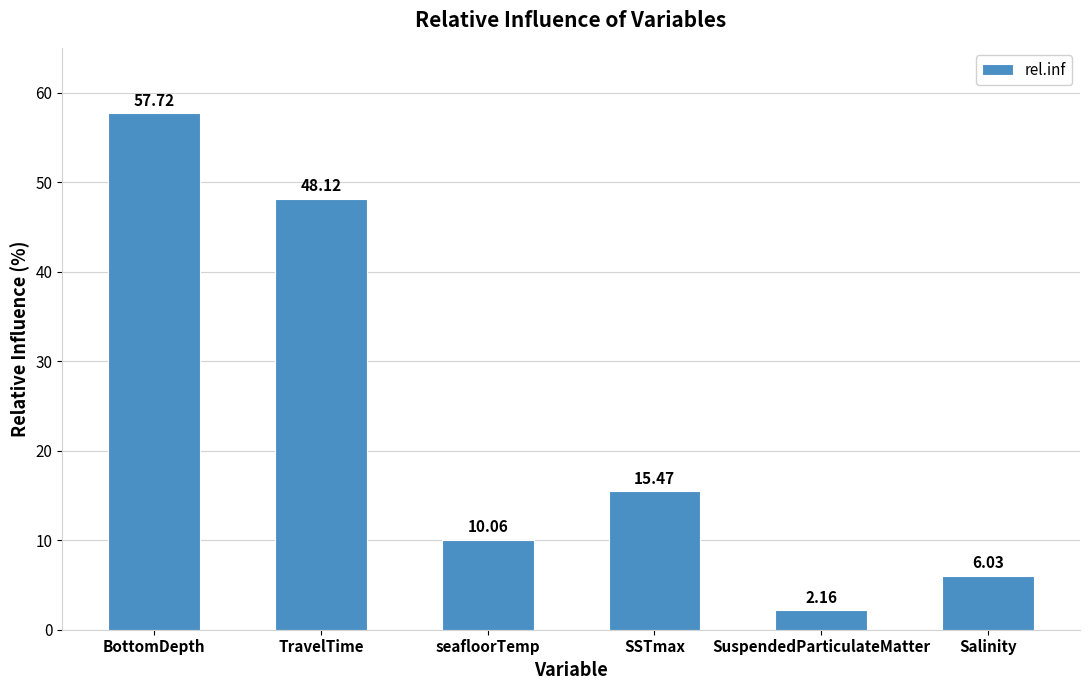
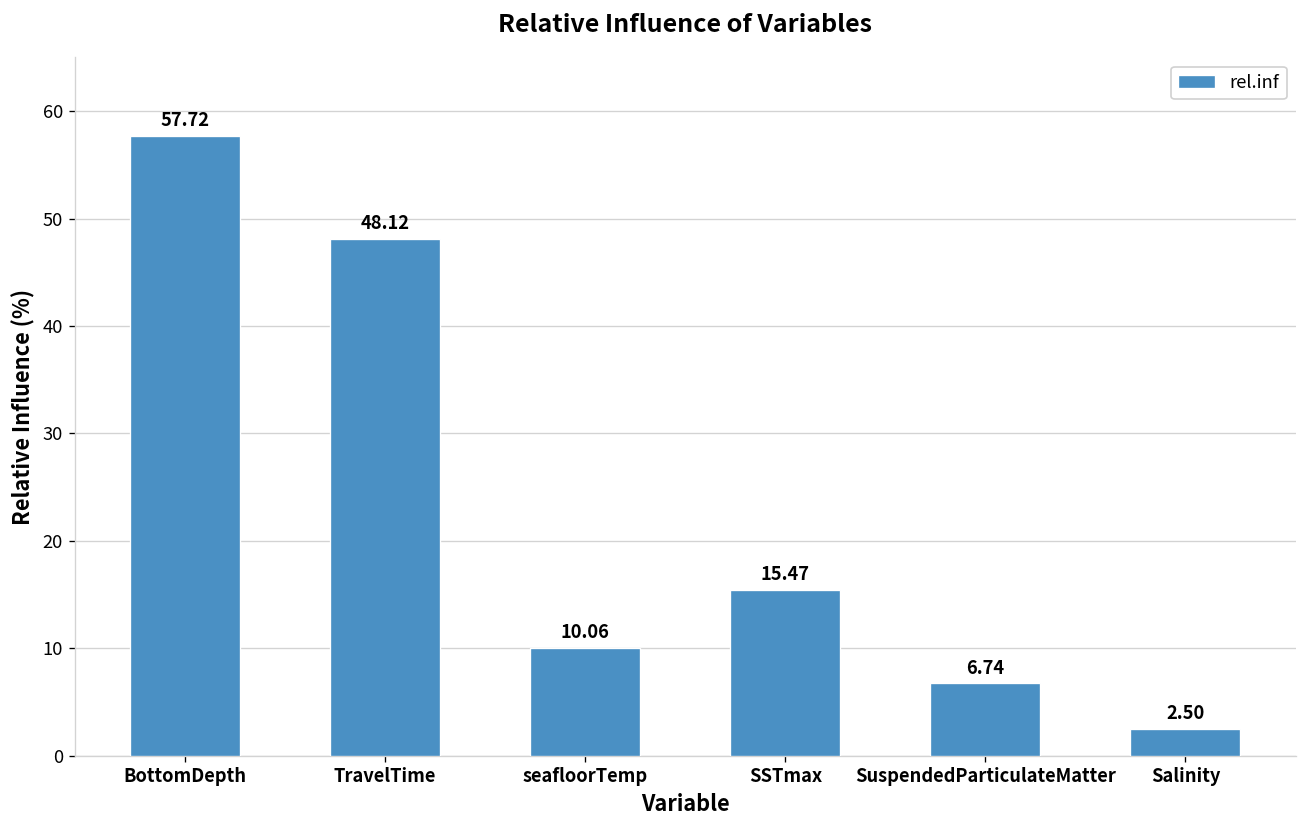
  {
    "BottomDepth": 57.72,
    "TravelTime": 48.12,
    "seafloorTemp": 10.06,
    "SSTmax": 15.47,
-   "SuspendedParticulateMatter": 2.16,
-   "Salinity": 6.03
+   "SuspendedParticulateMatter": 6.74,
+   "Salinity": 2.50
  }
